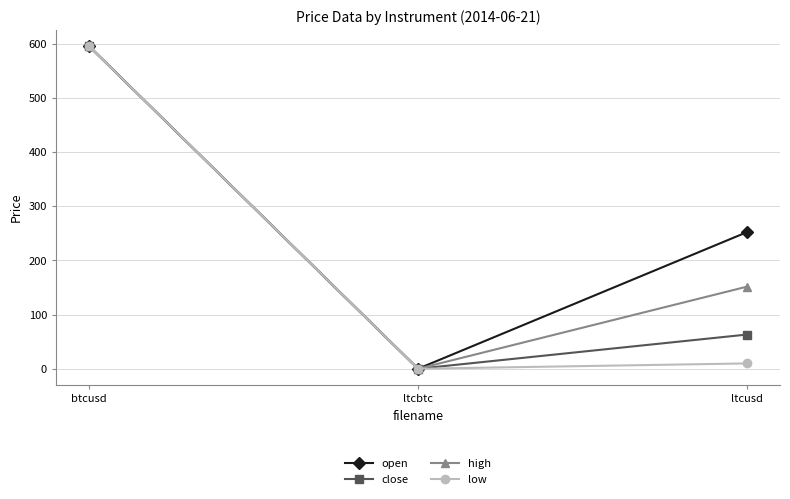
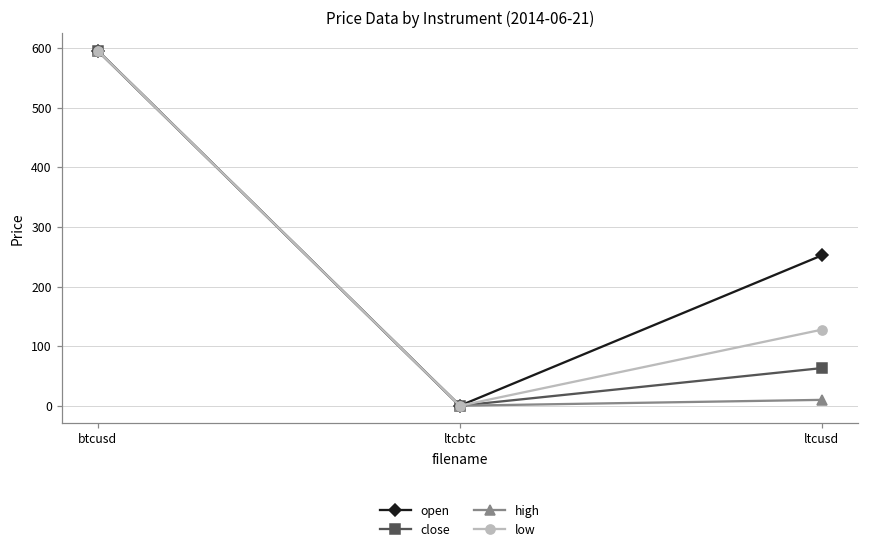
  {
    "open": {
      "ltcusd": 250
    },
    "close": {
      "ltcusd": 60
    },
    "high": {
-     "ltcusd": 150
+     "ltcusd": 10
    },
    "low": {
-     "ltcusd": 10
+     "ltcusd": 130
    }
  }
